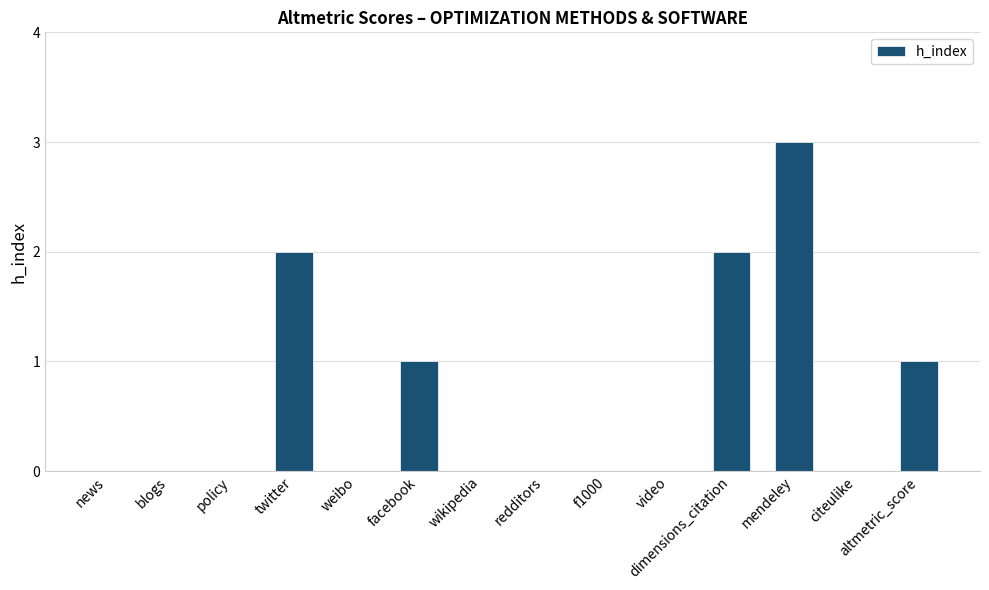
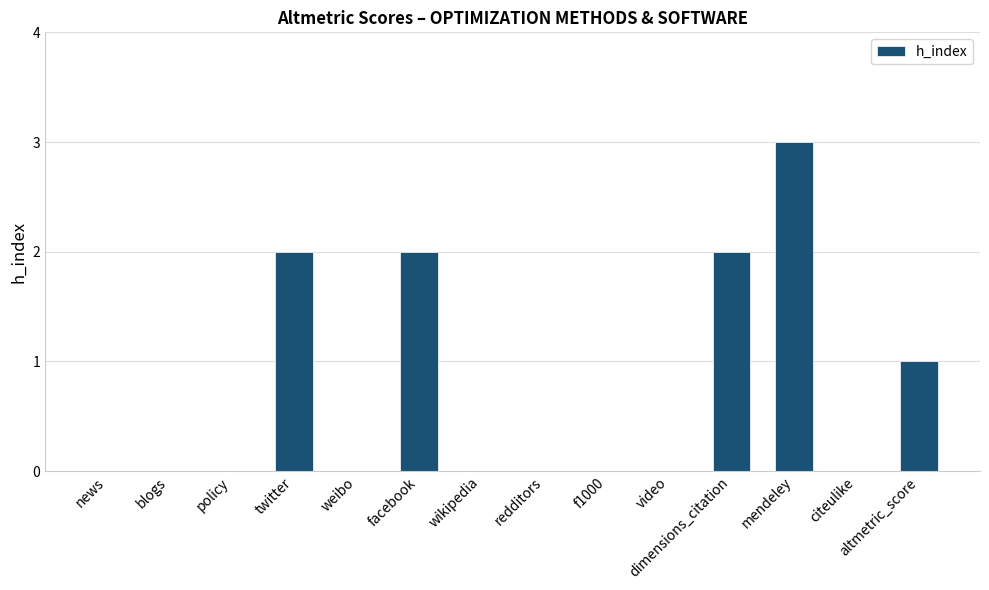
  {
    "news": 0,
    "blogs": 0,
    "policy": 0,
    "twitter": 2,
    "weibo": 0,
-   "facebook": 1,
+   "facebook": 2,
    "wikipedia": 0,
    "redditors": 0,
    "f1000": 0,
    "video": 0,
    "dimensions_citation": 2,
    "mendeley": 3,
    "citeulike": 0,
    "altmetric_score": 1
  }
